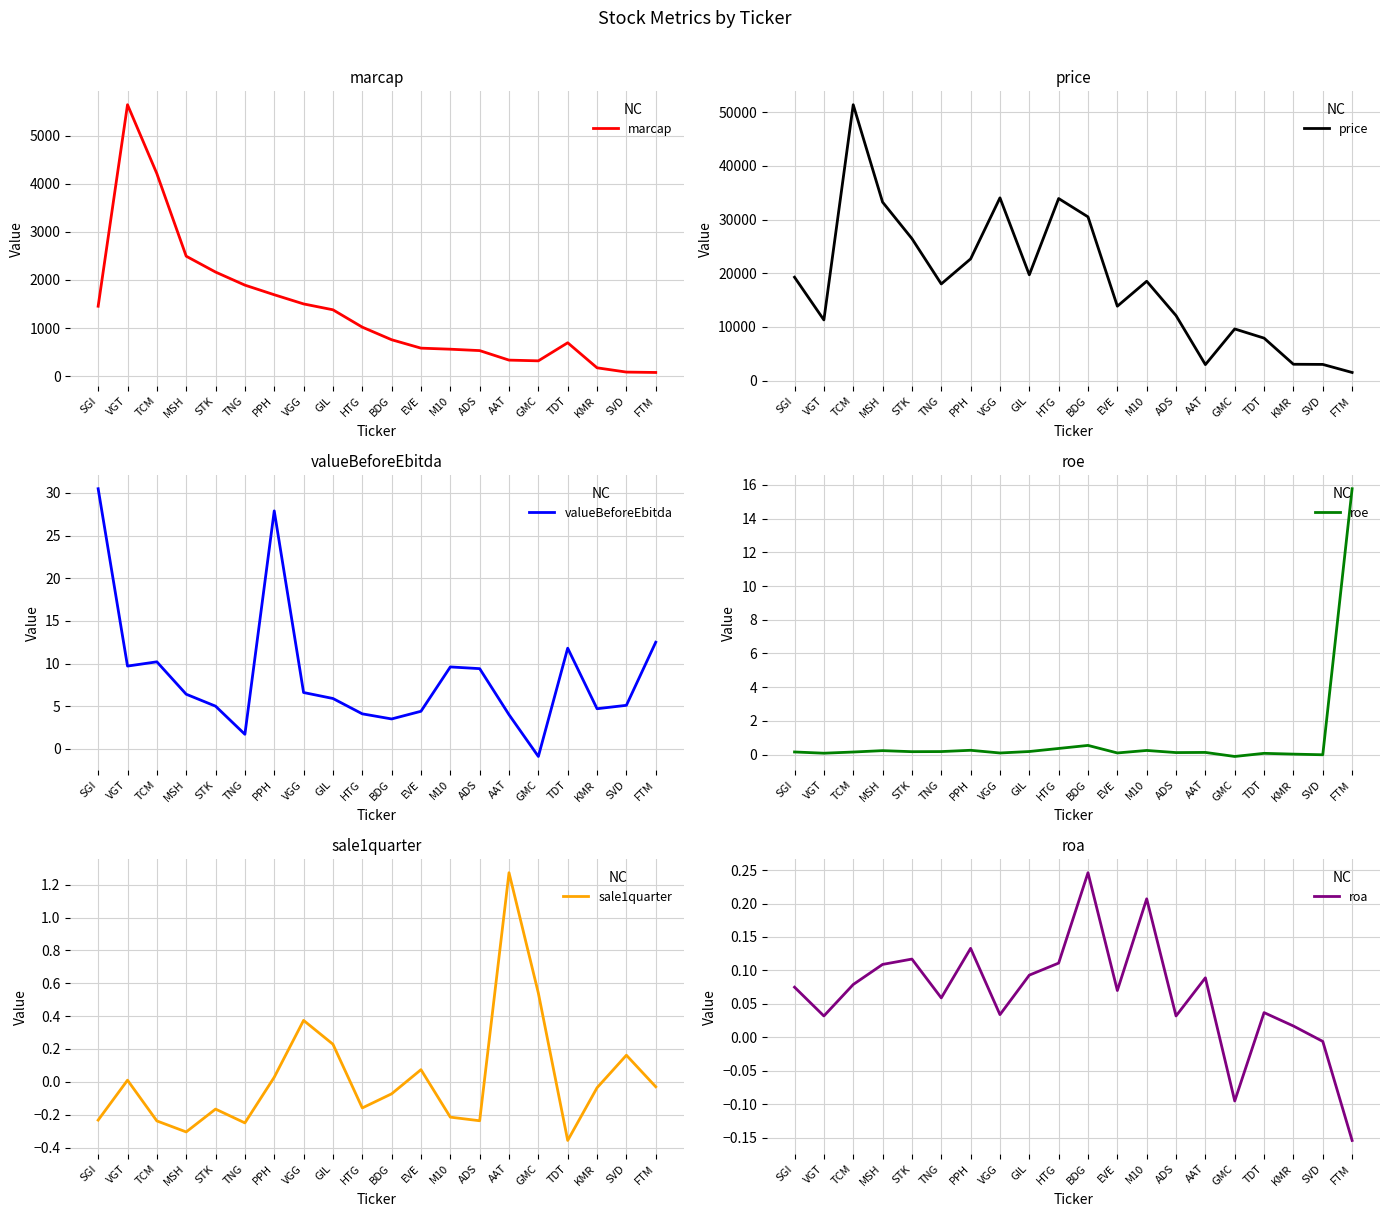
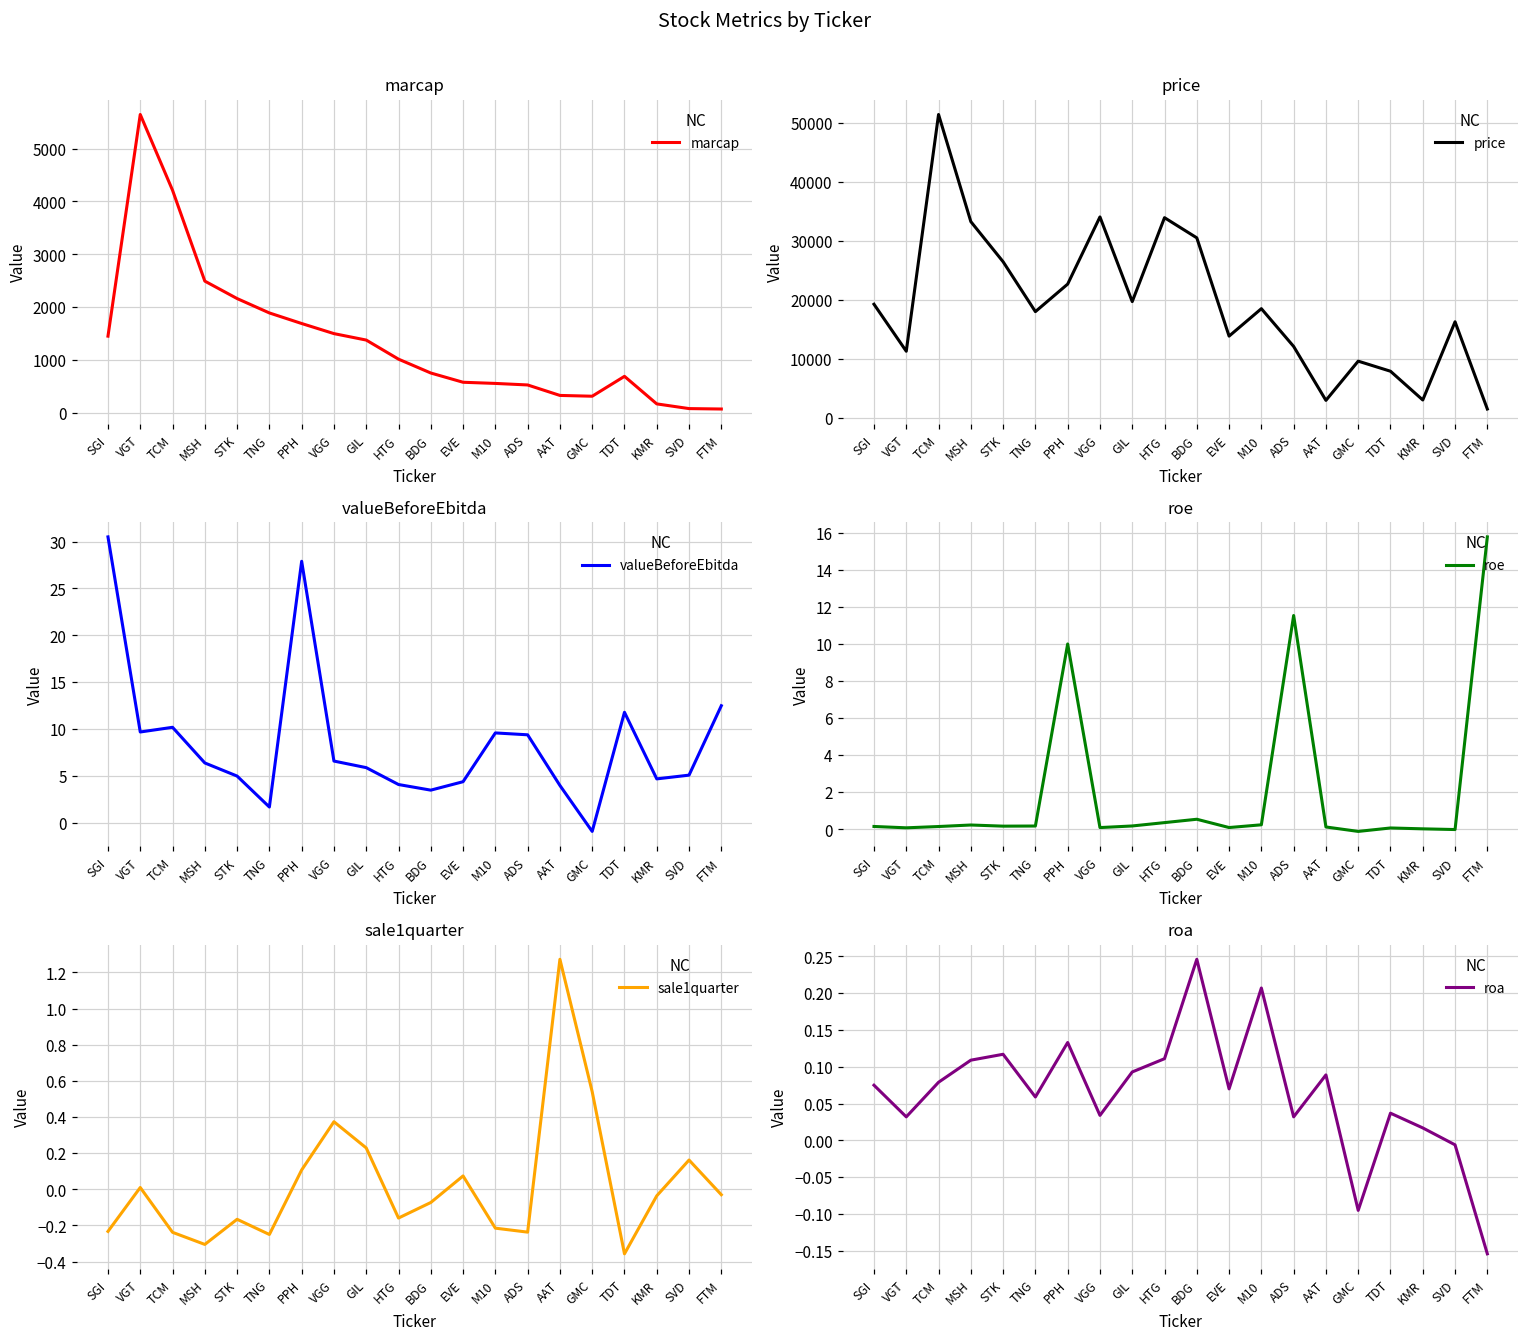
  {
    "marcap": {
      "SGI": 1500,
      "VGT": 5600,
      "TCM": 4200,
      "MSH": 2500,
      "STK": 2200,
      "TNG": 1900,
      "PPH": 1700,
      "VGG": 1500,
      "GIL": 1400,
      "HTG": 1000,
      "BDG": 800,
      "EVE": 600,
      "M10": 600,
      "ADS": 500,
      "AAT": 300,
      "GMC": 300,
      "TDT": 700,
      "KMR": 200,
      "SVD": 100,
      "FTM": 100
    },
    "price": {
      "SGI": 19000,
      "VGT": 11000,
      "TCM": 51000,
      "MSH": 33000,
      "STK": 26000,
      "TNG": 18000,
      "PPH": 23000,
      "VGG": 34000,
      "GIL": 20000,
      "HTG": 34000,
      "BDG": 31000,
      "EVE": 14000,
      "M10": 19000,
      "ADS": 12000,
      "AAT": 3000,
      "GMC": 10000,
      "TDT": 8000,
      "KMR": 3000,
-     "SVD": 3000,
+     "SVD": 16000,
      "FTM": 1000
    },
    "valueBeforeEbitda": {
      "SGI": 31,
      "VGT": 10,
      "TCM": 10,
      "MSH": 6,
      "STK": 5,
      "TNG": 2,
      "PPH": 28,
      "VGG": 7,
      "GIL": 6,
      "HTG": 4,
      "BDG": 4,
      "EVE": 4,
      "M10": 10,
      "ADS": 9,
      "AAT": 4,
      "GMC": -1,
      "TDT": 12,
      "KMR": 5,
      "SVD": 5,
      "FTM": 13
    },
    "roe": {
      "SGI": 0.2,
      "VGT": 0.1,
      "TCM": 0.2,
      "MSH": 0.2,
      "STK": 0.2,
      "TNG": 0.2,
-     "PPH": 0.3,
+     "PPH": 10.0,
      "VGG": 0.1,
      "GIL": 0.2,
      "HTG": 0.4,
      "BDG": 0.5,
      "EVE": 0.1,
      "M10": 0.2,
-     "ADS": 0.1,
+     "ADS": 11.5,
      "AAT": 0.1,
      "GMC": -0.1,
      "TDT": 0.1,
      "KMR": 0.0,
      "SVD": 0.0,
      "FTM": 15.8
    },
    "sale1quarter": {
      "SGI": -0.23,
      "VGT": 0.01,
      "TCM": -0.24,
      "MSH": -0.31,
      "STK": -0.17,
      "TNG": -0.25,
-     "PPH": 0.03,
+     "PPH": 0.11,
      "VGG": 0.37,
      "GIL": 0.23,
      "HTG": -0.16,
      "BDG": -0.07,
      "EVE": 0.07,
      "M10": -0.22,
      "ADS": -0.24,
      "AAT": 1.27,
      "GMC": 0.54,
      "TDT": -0.36,
      "KMR": -0.04,
      "SVD": 0.16,
      "FTM": -0.03
    },
    "roa": {
      "SGI": 0.08,
      "VGT": 0.03,
      "TCM": 0.08,
      "MSH": 0.11,
      "STK": 0.12,
      "TNG": 0.06,
      "PPH": 0.13,
      "VGG": 0.03,
      "GIL": 0.09,
      "HTG": 0.11,
      "BDG": 0.25,
      "EVE": 0.07,
      "M10": 0.21,
      "ADS": 0.03,
      "AAT": 0.09,
      "GMC": -0.10,
      "TDT": 0.04,
      "KMR": 0.02,
      "SVD": -0.01,
      "FTM": -0.15
    }
  }
